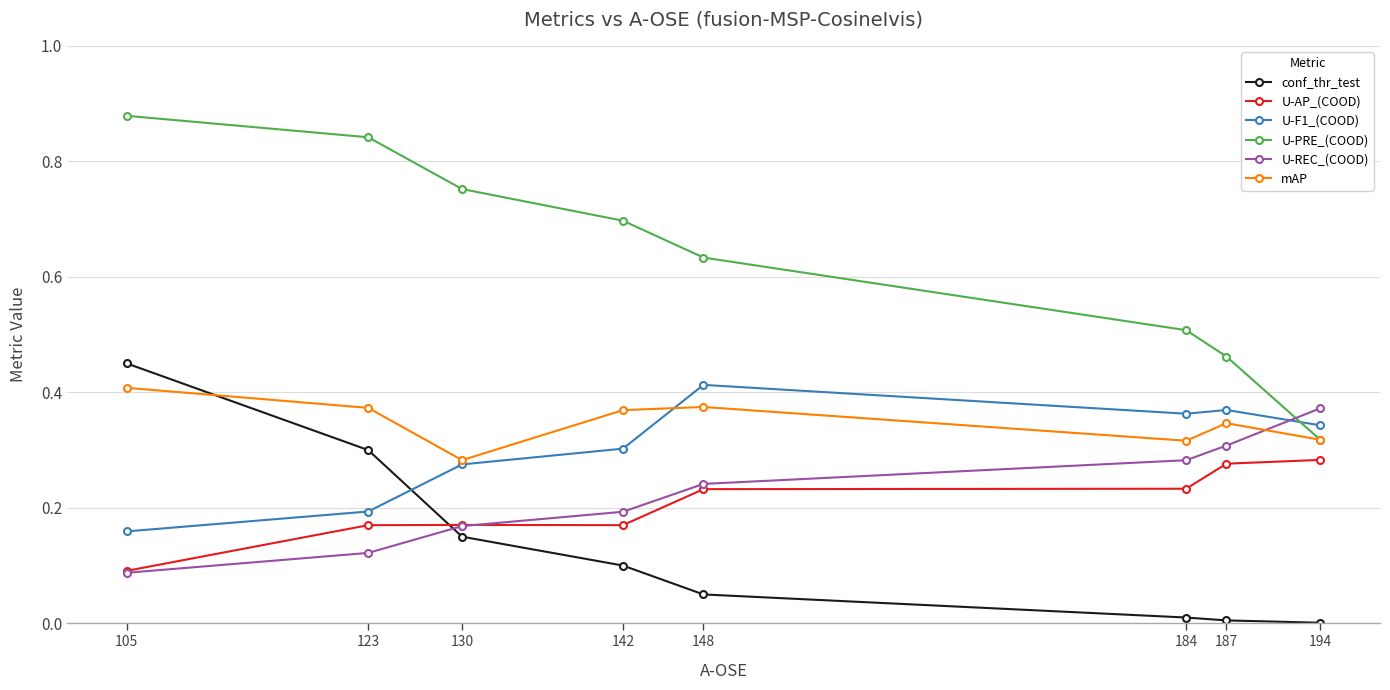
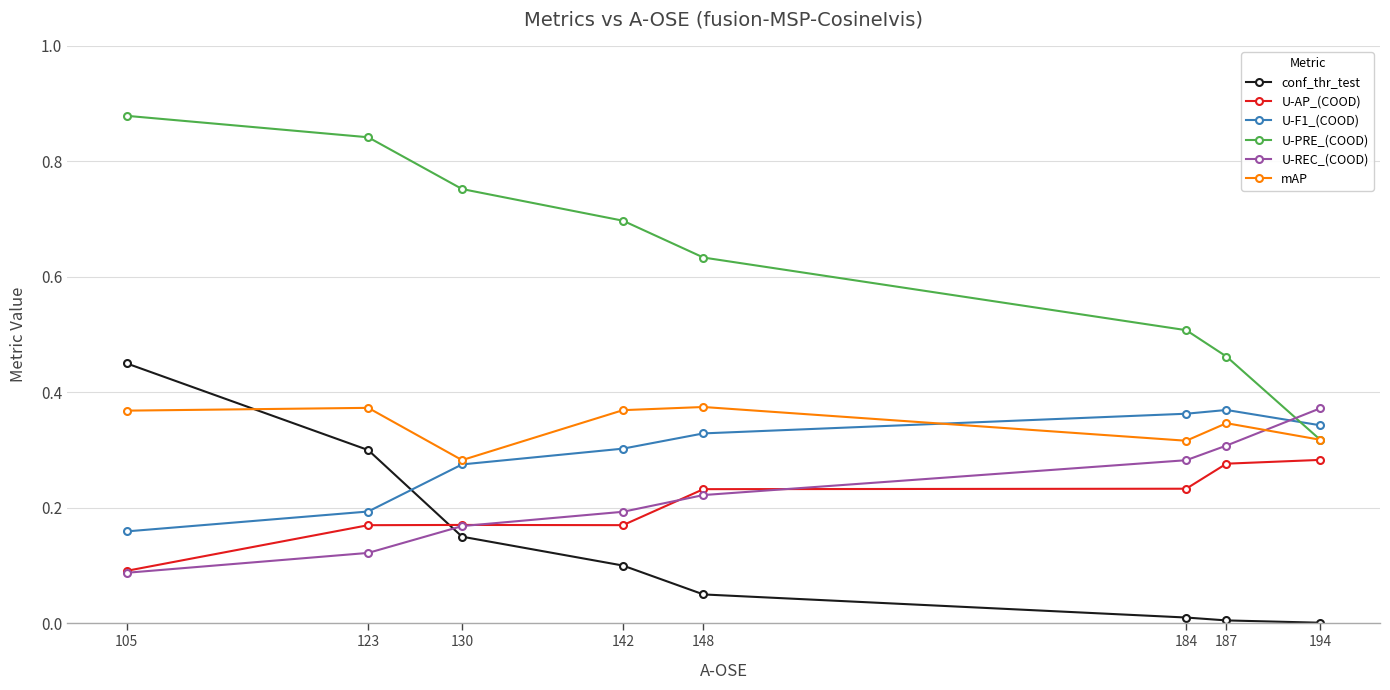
  {
    "conf_thr_test": {
      "105": 0.45,
      "123": 0.30,
      "130": 0.15,
      "142": 0.10,
      "148": 0.05,
      "184": 0.01,
      "187": 0.01,
      "194": 0.00
    },
    "U-AP_(COOD)": {
      "123": 0.17,
      "142": 0.17,
      "148": 0.23,
      "184": 0.23,
      "187": 0.28,
      "194": 0.28
    },
    "U-F1_(COOD)": {
      "105": 0.16,
      "123": 0.19,
      "130": 0.28,
      "142": 0.30,
-     "148": 0.41,
+     "148": 0.33,
      "184": 0.36,
      "187": 0.37,
      "194": 0.34
    },
    "U-PRE_(COOD)": {
      "105": 0.88,
      "123": 0.84,
      "130": 0.75,
      "142": 0.70,
      "148": 0.63,
      "184": 0.51,
      "187": 0.46
    },
    "U-REC_(COOD)": {
      "123": 0.12,
      "142": 0.19,
-     "148": 0.24,
+     "148": 0.22,
      "184": 0.28,
      "187": 0.31,
      "194": 0.37
    },
    "mAP": {
-     "105": 0.41,
+     "105": 0.37,
      "123": 0.37,
      "130": 0.28,
      "142": 0.37,
      "148": 0.37,
      "184": 0.32,
      "187": 0.35
    }
  }
